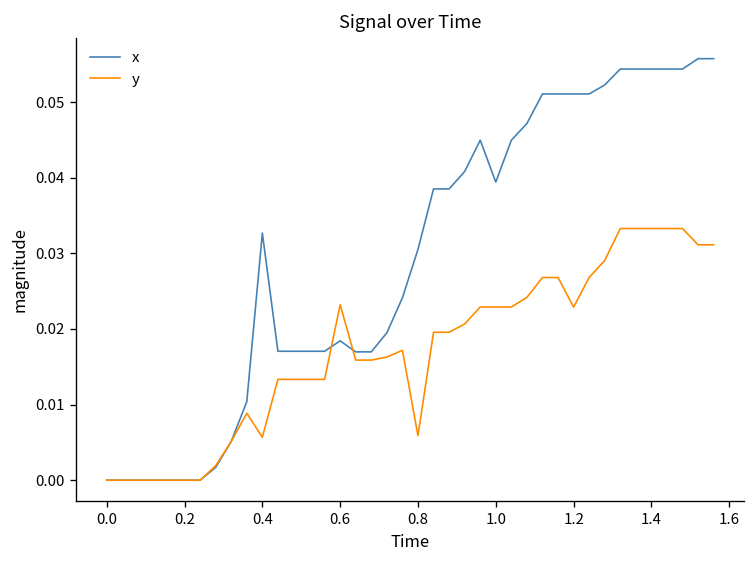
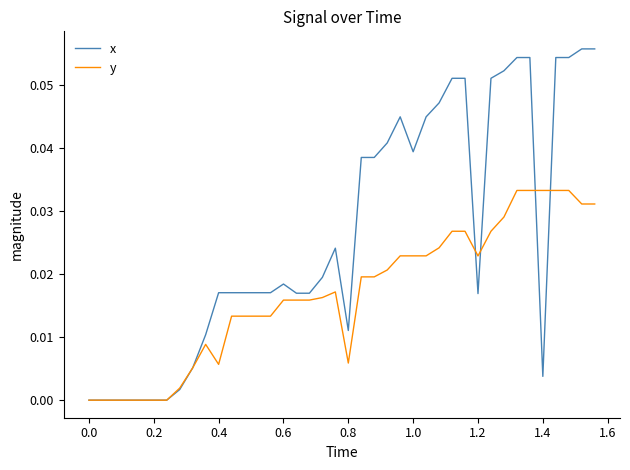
  {
    "x": {
-     "0.4": 0.033,
+     "0.4": 0.017,
      "0.6": 0.018,
-     "0.8": 0.031,
+     "0.8": 0.011,
      "1.0": 0.039,
-     "1.2": 0.051,
-     "1.4": 0.054
+     "1.2": 0.017,
+     "1.4": 0.004
    },
    "y": {
      "0.4": 0.006,
-     "0.6": 0.023,
+     "0.6": 0.016,
      "0.8": 0.006,
      "1.0": 0.023,
      "1.2": 0.023,
      "1.4": 0.033
    }
  }
